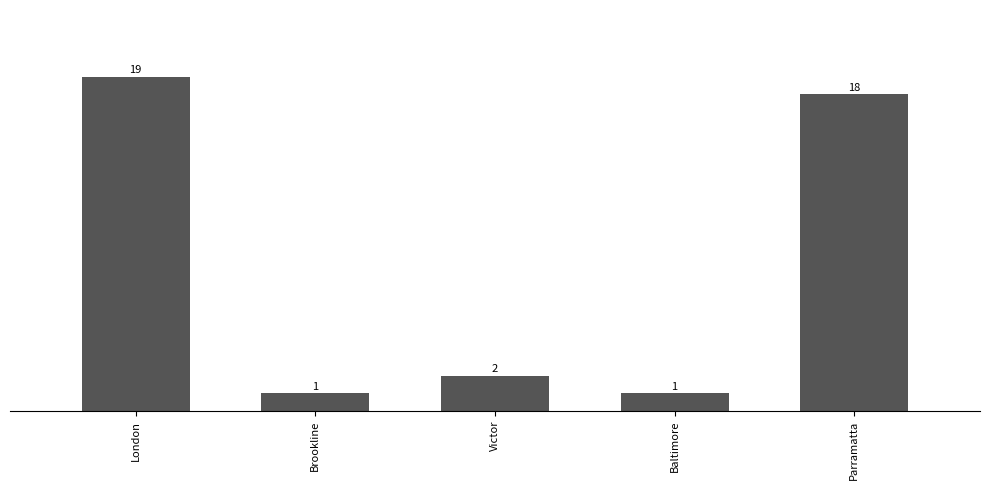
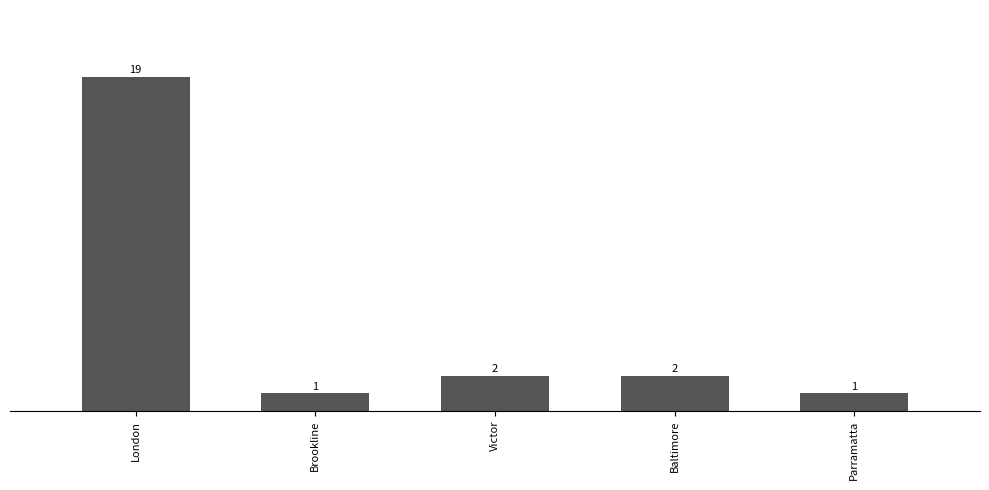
  {
    "London": 19,
    "Brookline": 1,
    "Victor": 2,
-   "Baltimore": 1,
-   "Parramatta": 18
+   "Baltimore": 2,
+   "Parramatta": 1
  }
